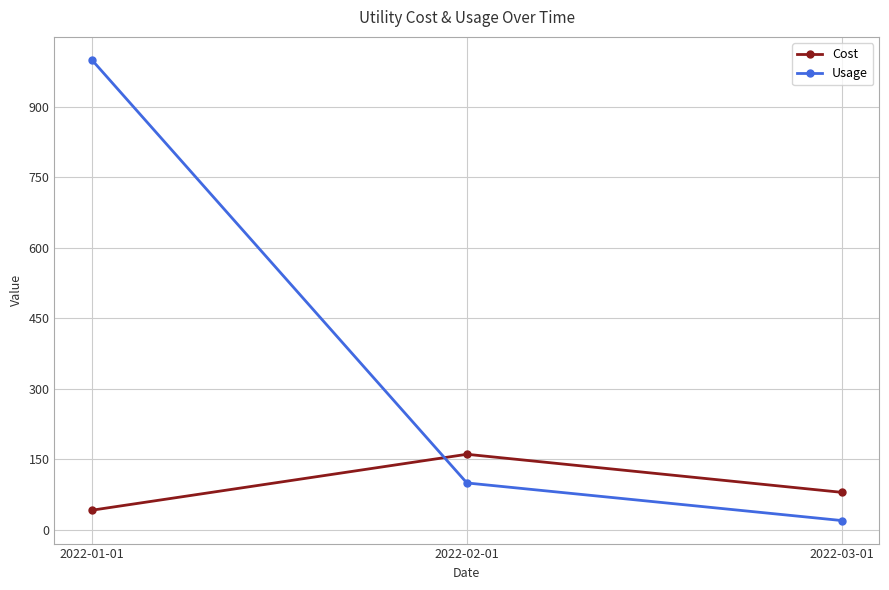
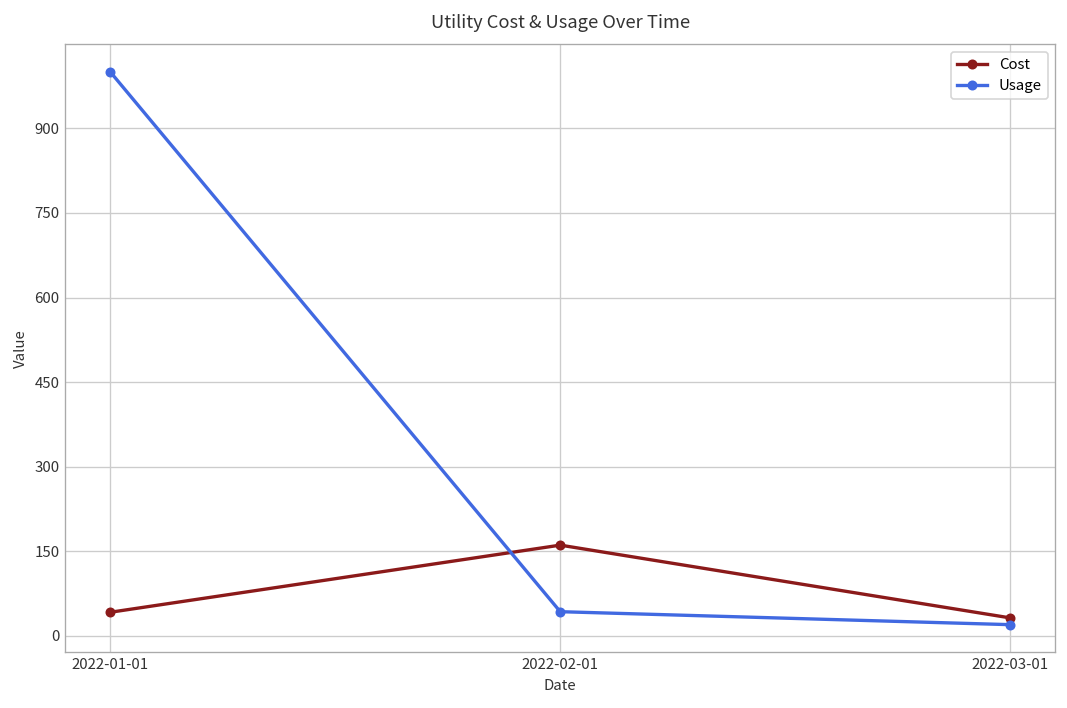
  {
    "Cost": {
      "2022-01-01": 40,
      "2022-02-01": 160,
-     "2022-03-01": 80
+     "2022-03-01": 30
    },
    "Usage": {
      "2022-01-01": 1000,
-     "2022-02-01": 100,
+     "2022-02-01": 40,
      "2022-03-01": 20
    }
  }
